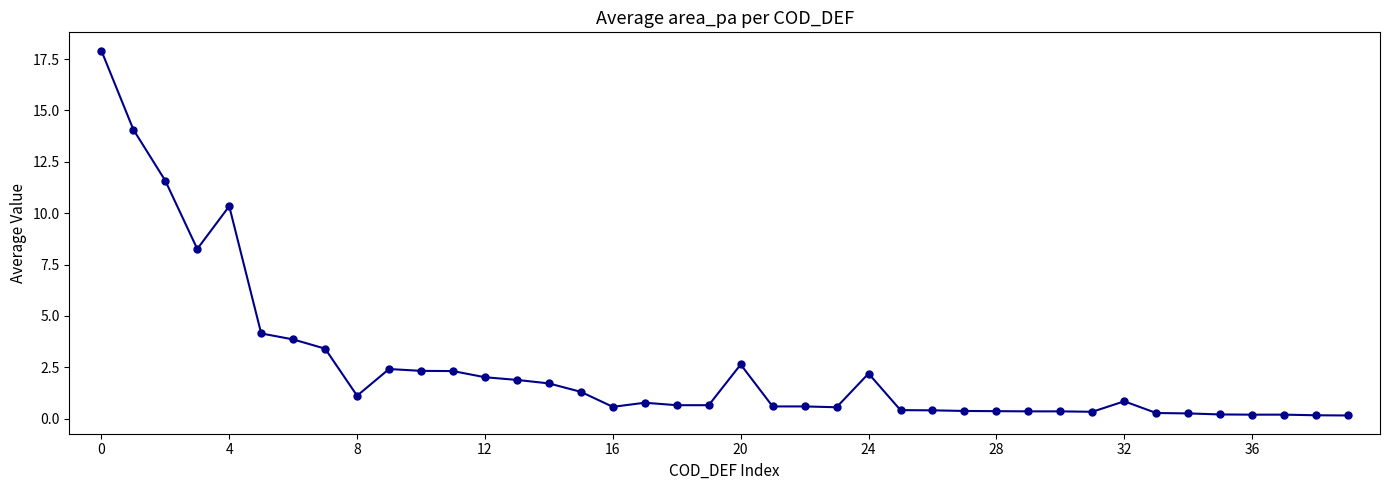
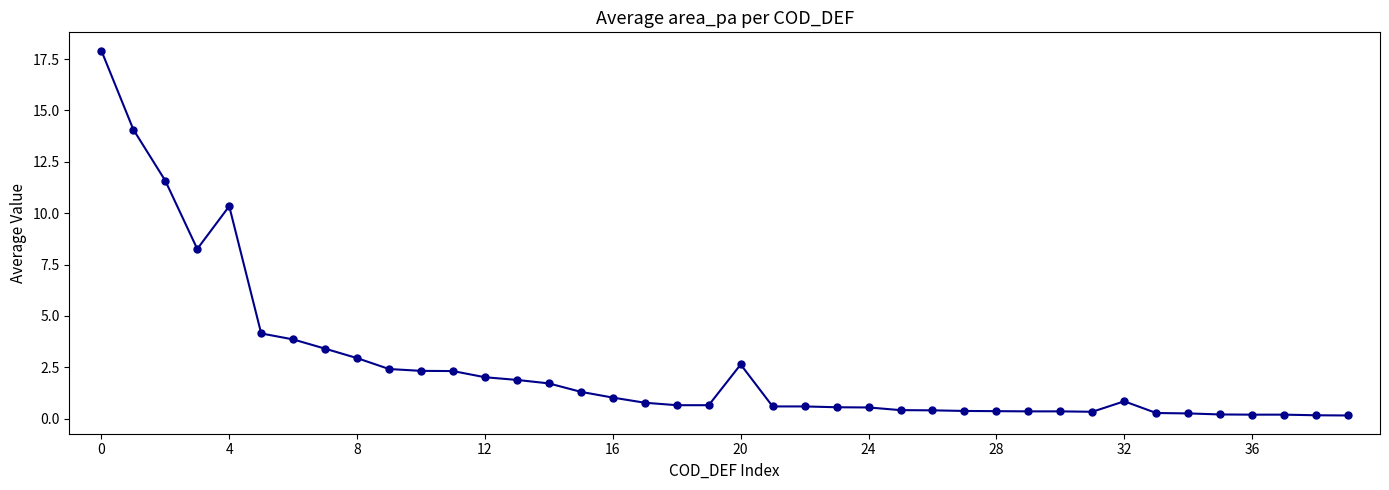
  {
    "0": 17.9,
    "4": 10.3,
-   "8": 1.1,
+   "8": 3.0,
    "12": 2.0,
-   "16": 0.6,
+   "16": 1.0,
    "20": 2.6,
-   "24": 2.2,
+   "24": 0.6,
    "28": 0.4,
    "32": 0.9,
    "36": 0.2
  }
